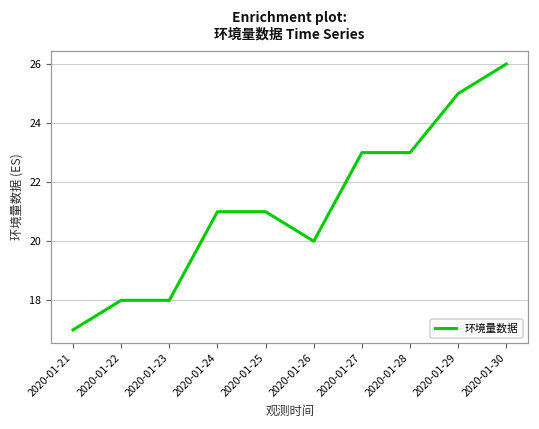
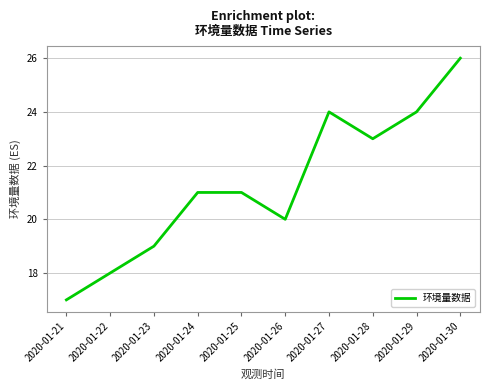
  {
    "2020-01-21": 17,
    "2020-01-22": 18,
-   "2020-01-23": 18,
+   "2020-01-23": 19,
    "2020-01-24": 21,
    "2020-01-25": 21,
    "2020-01-26": 20,
-   "2020-01-27": 23,
+   "2020-01-27": 24,
    "2020-01-28": 23,
-   "2020-01-29": 25,
+   "2020-01-29": 24,
    "2020-01-30": 26
  }
